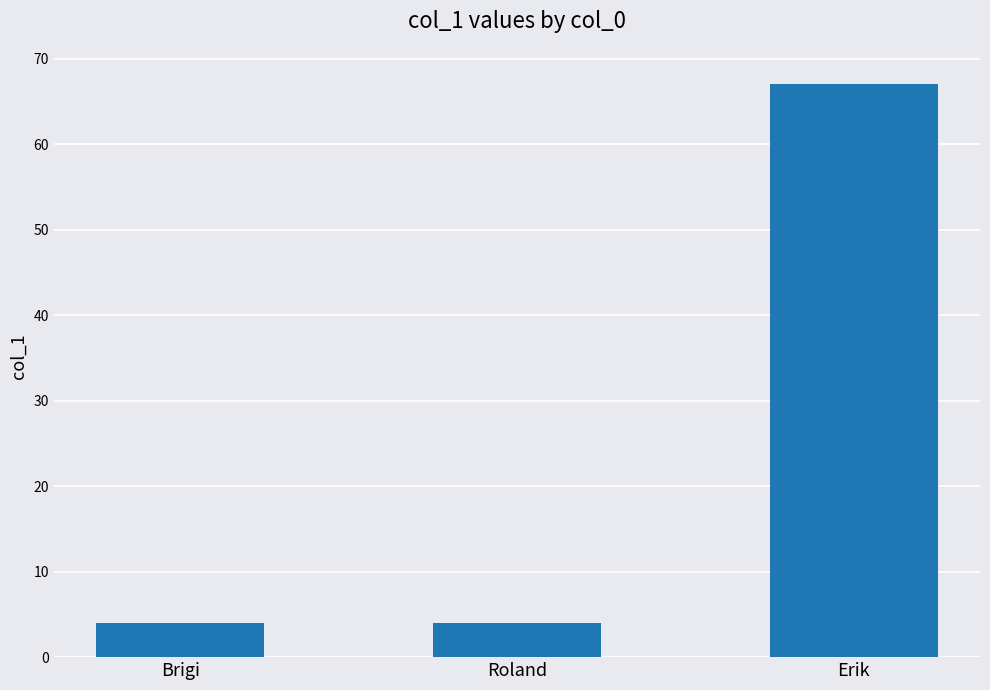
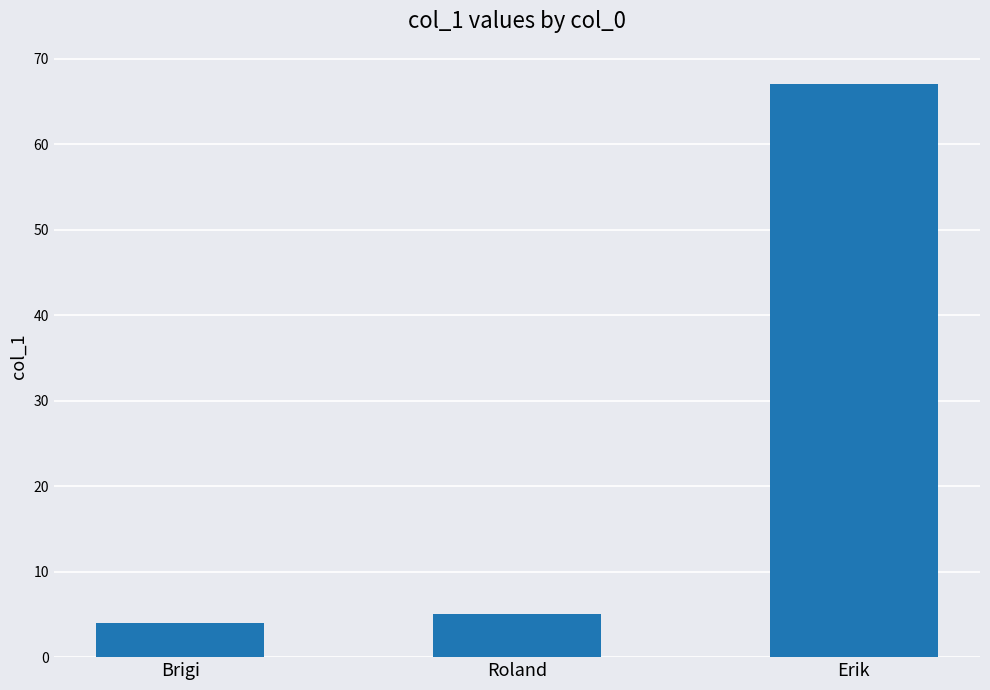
  {
    "Brigi": 4,
-   "Roland": 4,
+   "Roland": 5,
    "Erik": 67
  }
